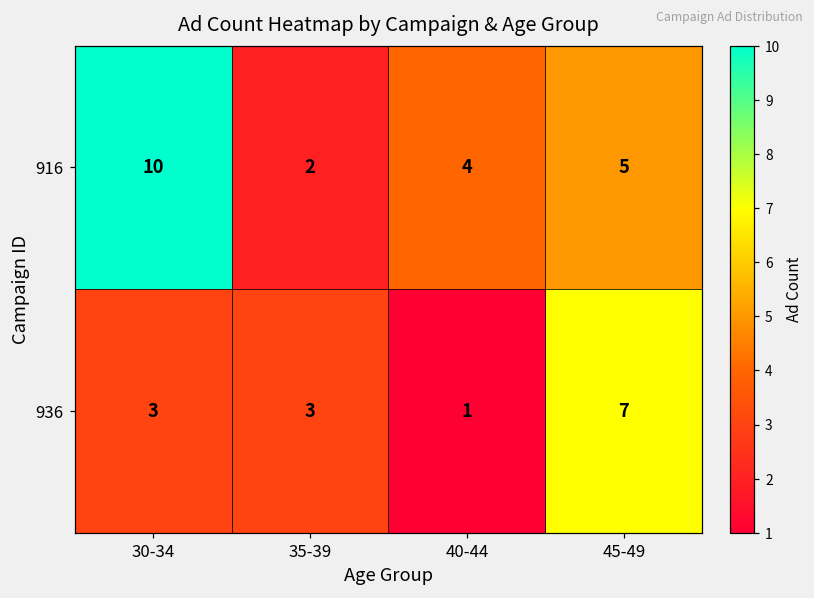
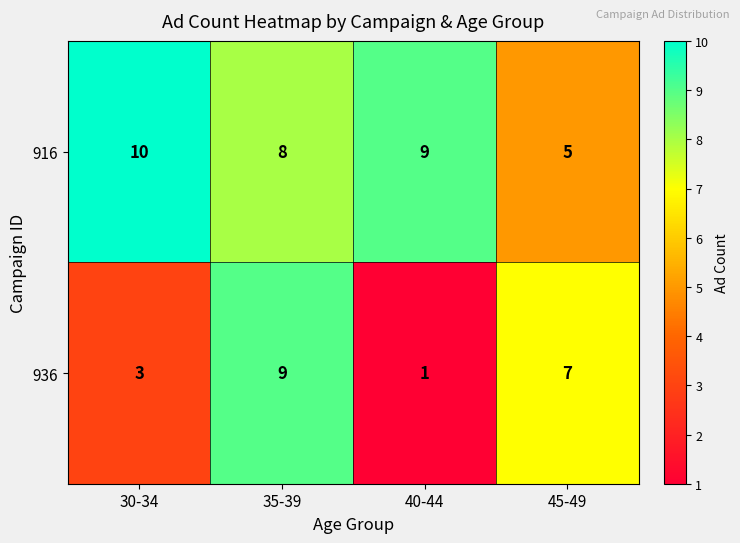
  {
    "916": {
      "30-34": 10,
-     "35-39": 2,
-     "40-44": 4,
+     "35-39": 8,
+     "40-44": 9,
      "45-49": 5
    },
    "936": {
      "30-34": 3,
-     "35-39": 3,
+     "35-39": 9,
      "40-44": 1,
      "45-49": 7
    }
  }
